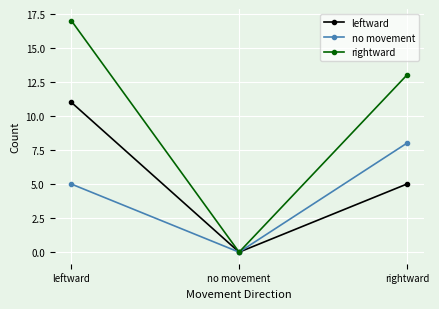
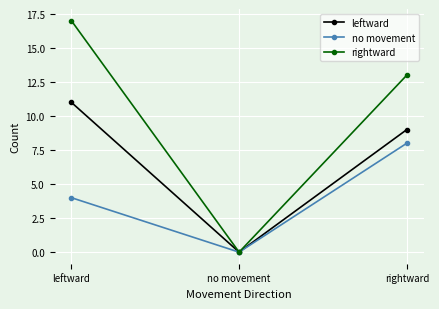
  {
    "leftward": {
      "leftward": 11,
-     "rightward": 5
+     "rightward": 9
    },
    "no movement": {
-     "leftward": 5,
+     "leftward": 4,
      "rightward": 8
    },
    "rightward": {
      "leftward": 17,
      "rightward": 13
    }
  }
